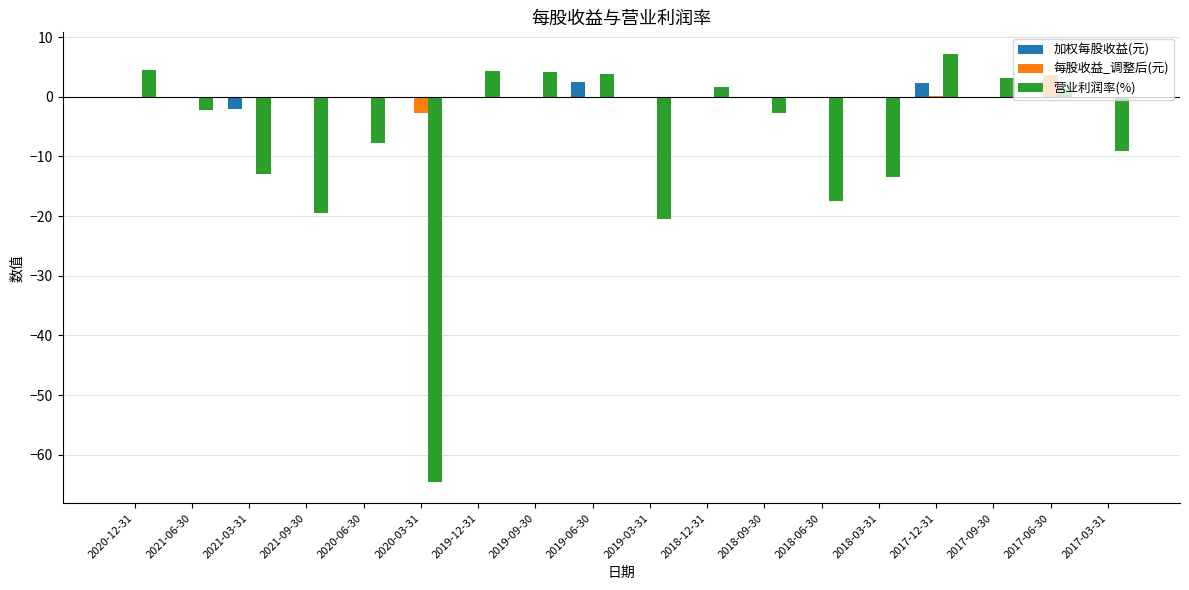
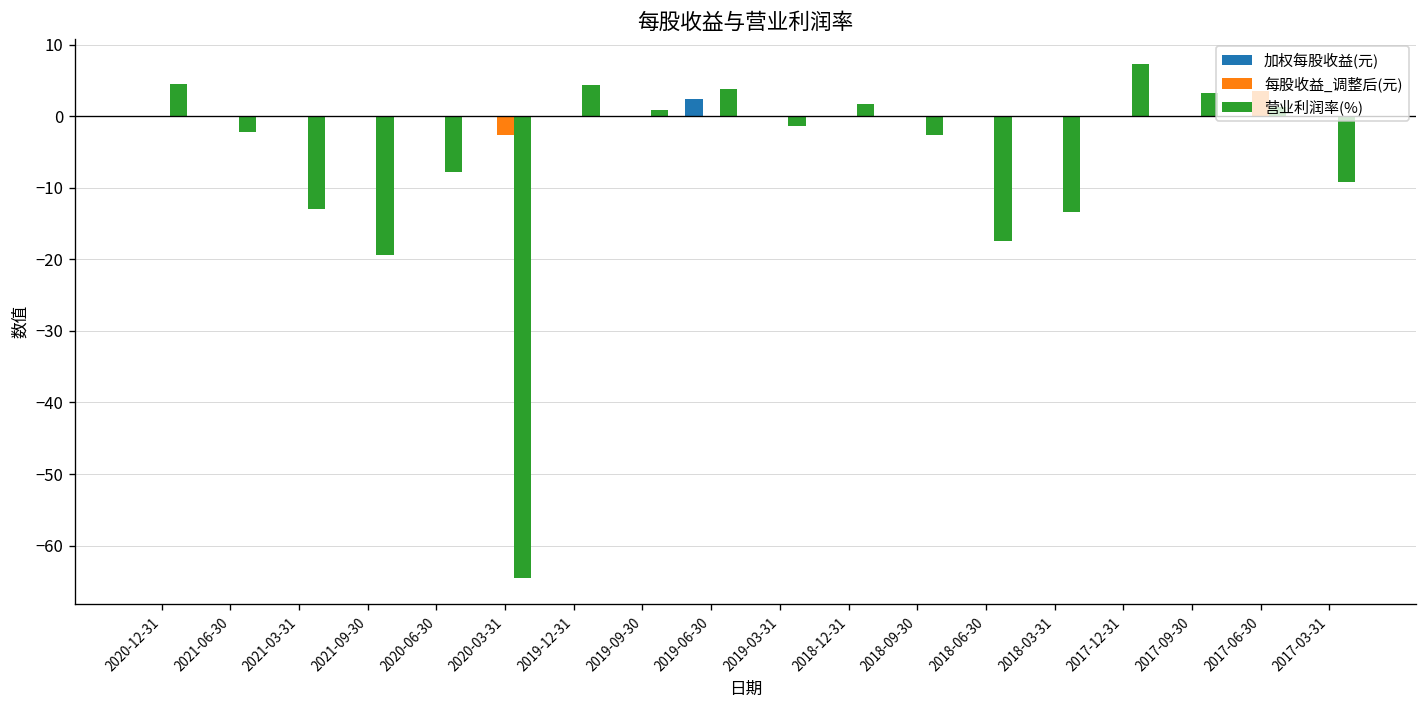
  {
    "加权每股收益(元)": {
-     "2021-03-31": -2,
+     "2021-03-31": 0,
      "2019-06-30": 2,
-     "2017-12-31": 2
+     "2017-12-31": 0
    },
    "每股收益_调整后(元)": {
      "2020-03-31": -3
    },
    "营业利润率(%)": {
      "2020-12-31": 4,
      "2021-06-30": -2,
      "2021-03-31": -13,
      "2021-09-30": -19,
      "2020-06-30": -8,
      "2020-03-31": -65,
      "2019-12-31": 4,
-     "2019-09-30": 4,
+     "2019-09-30": 1,
      "2019-06-30": 4,
-     "2019-03-31": -20,
+     "2019-03-31": -1,
      "2018-12-31": 2,
      "2018-09-30": -3,
      "2018-06-30": -17,
      "2018-03-31": -13,
      "2017-12-31": 7,
      "2017-09-30": 3,
      "2017-03-31": -9
    }
  }
